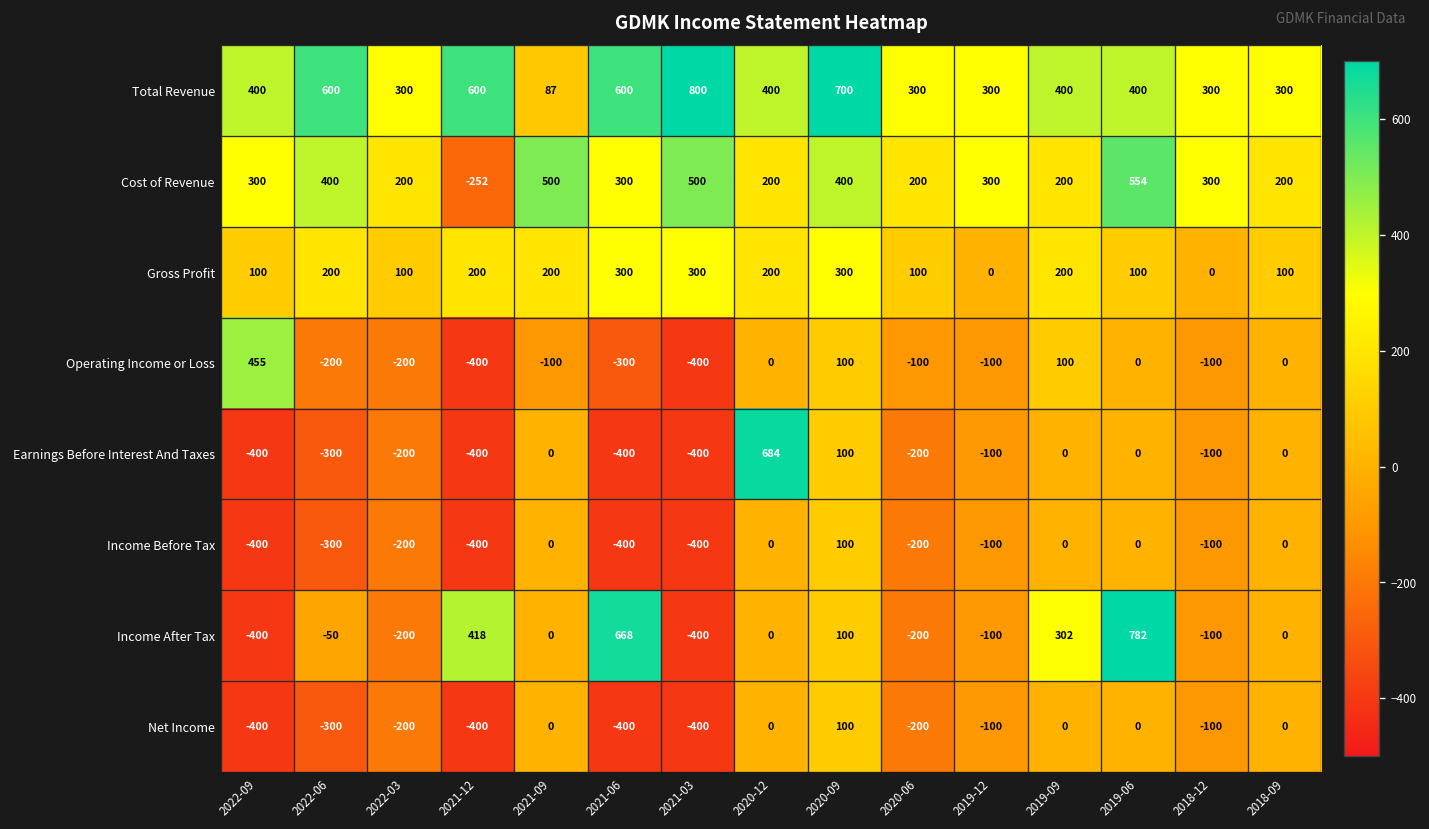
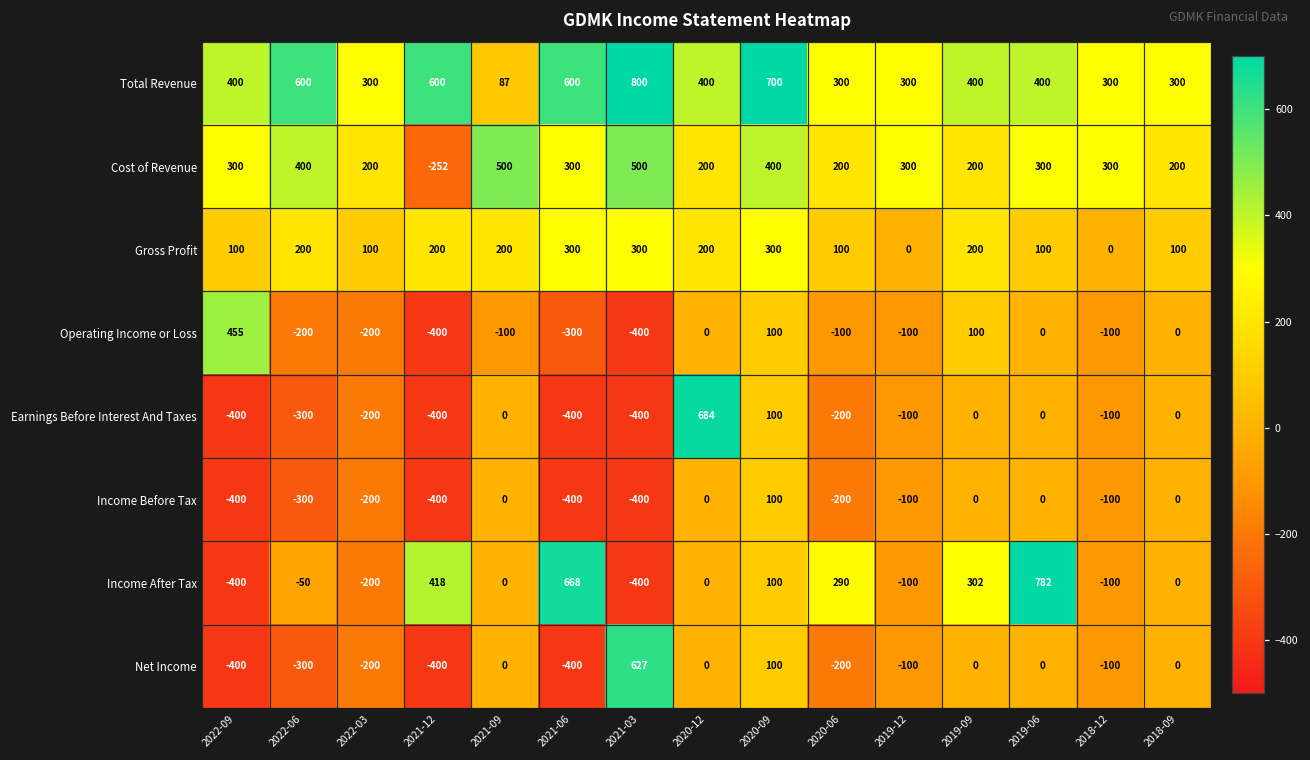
  {
    "Total Revenue": {
      "2022-09": 400,
      "2022-06": 600,
      "2022-03": 300,
      "2021-12": 600,
      "2021-09": 87,
      "2021-06": 600,
      "2021-03": 800,
      "2020-12": 400,
      "2020-09": 700,
      "2020-06": 300,
      "2019-12": 300,
      "2019-09": 400,
      "2019-06": 400,
      "2018-12": 300,
      "2018-09": 300
    },
    "Cost of Revenue": {
      "2022-09": 300,
      "2022-06": 400,
      "2022-03": 200,
      "2021-12": -252,
      "2021-09": 500,
      "2021-06": 300,
      "2021-03": 500,
      "2020-12": 200,
      "2020-09": 400,
      "2020-06": 200,
      "2019-12": 300,
      "2019-09": 200,
-     "2019-06": 554,
+     "2019-06": 300,
      "2018-12": 300,
      "2018-09": 200
    },
    "Gross Profit": {
      "2022-09": 100,
      "2022-06": 200,
      "2022-03": 100,
      "2021-12": 200,
      "2021-09": 200,
      "2021-06": 300,
      "2021-03": 300,
      "2020-12": 200,
      "2020-09": 300,
      "2020-06": 100,
      "2019-12": 0,
      "2019-09": 200,
      "2019-06": 100,
      "2018-12": 0,
      "2018-09": 100
    },
    "Operating Income or Loss": {
      "2022-09": 455,
      "2022-06": -200,
      "2022-03": -200,
      "2021-12": -400,
      "2021-09": -100,
      "2021-06": -300,
      "2021-03": -400,
      "2020-12": 0,
      "2020-09": 100,
      "2020-06": -100,
      "2019-12": -100,
      "2019-09": 100,
      "2019-06": 0,
      "2018-12": -100,
      "2018-09": 0
    },
    "Earnings Before Interest And Taxes": {
      "2022-09": -400,
      "2022-06": -300,
      "2022-03": -200,
      "2021-12": -400,
      "2021-09": 0,
      "2021-06": -400,
      "2021-03": -400,
      "2020-12": 684,
      "2020-09": 100,
      "2020-06": -200,
      "2019-12": -100,
      "2019-09": 0,
      "2019-06": 0,
      "2018-12": -100,
      "2018-09": 0
    },
    "Income Before Tax": {
      "2022-09": -400,
      "2022-06": -300,
      "2022-03": -200,
      "2021-12": -400,
      "2021-09": 0,
      "2021-06": -400,
      "2021-03": -400,
      "2020-12": 0,
      "2020-09": 100,
      "2020-06": -200,
      "2019-12": -100,
      "2019-09": 0,
      "2019-06": 0,
      "2018-12": -100,
      "2018-09": 0
    },
    "Income After Tax": {
      "2022-09": -400,
      "2022-06": -50,
      "2022-03": -200,
      "2021-12": 418,
      "2021-09": 0,
      "2021-06": 668,
      "2021-03": -400,
      "2020-12": 0,
      "2020-09": 100,
-     "2020-06": -200,
+     "2020-06": 290,
      "2019-12": -100,
      "2019-09": 302,
      "2019-06": 782,
      "2018-12": -100,
      "2018-09": 0
    },
    "Net Income": {
      "2022-09": -400,
      "2022-06": -300,
      "2022-03": -200,
      "2021-12": -400,
      "2021-09": 0,
      "2021-06": -400,
-     "2021-03": -400,
+     "2021-03": 627,
      "2020-12": 0,
      "2020-09": 100,
      "2020-06": -200,
      "2019-12": -100,
      "2019-09": 0,
      "2019-06": 0,
      "2018-12": -100,
      "2018-09": 0
    }
  }
